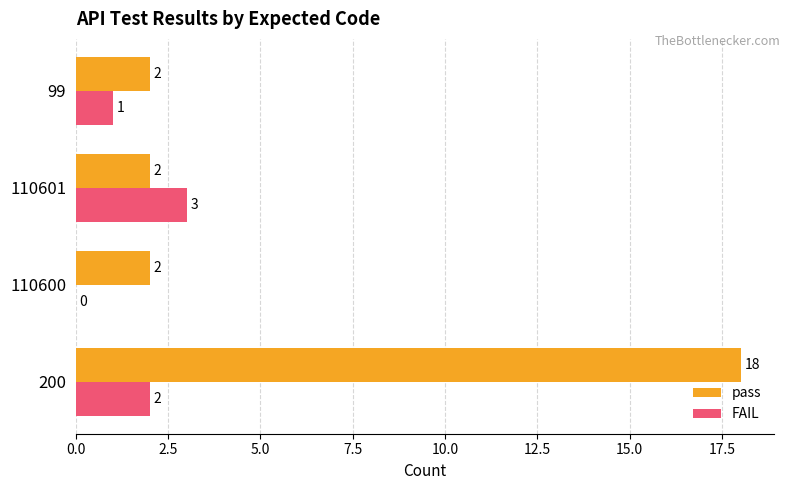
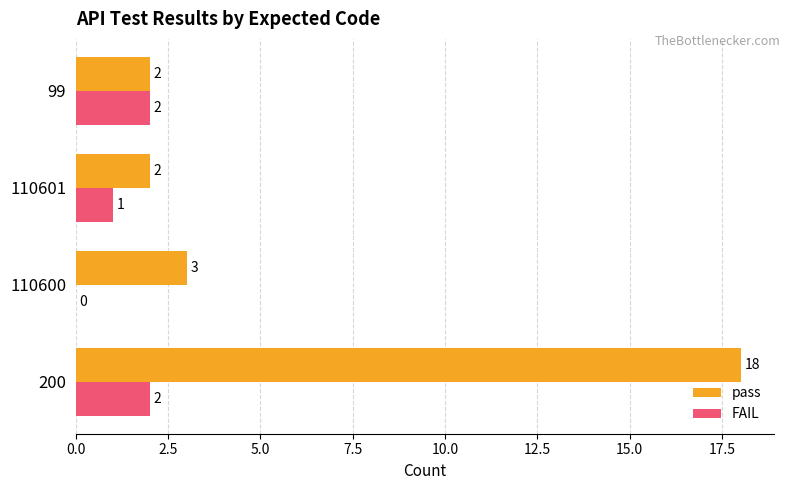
  {
    "pass": {
      "99": 2,
      "110601": 2,
-     "110600": 2,
+     "110600": 3,
      "200": 18
    },
    "FAIL": {
-     "99": 1,
-     "110601": 3,
+     "99": 2,
+     "110601": 1,
      "110600": 0,
      "200": 2
    }
  }
